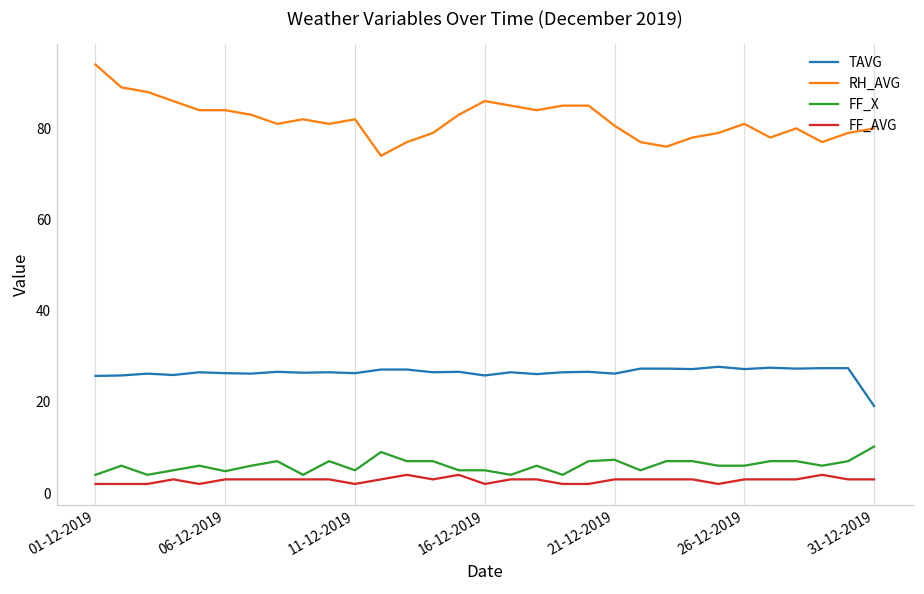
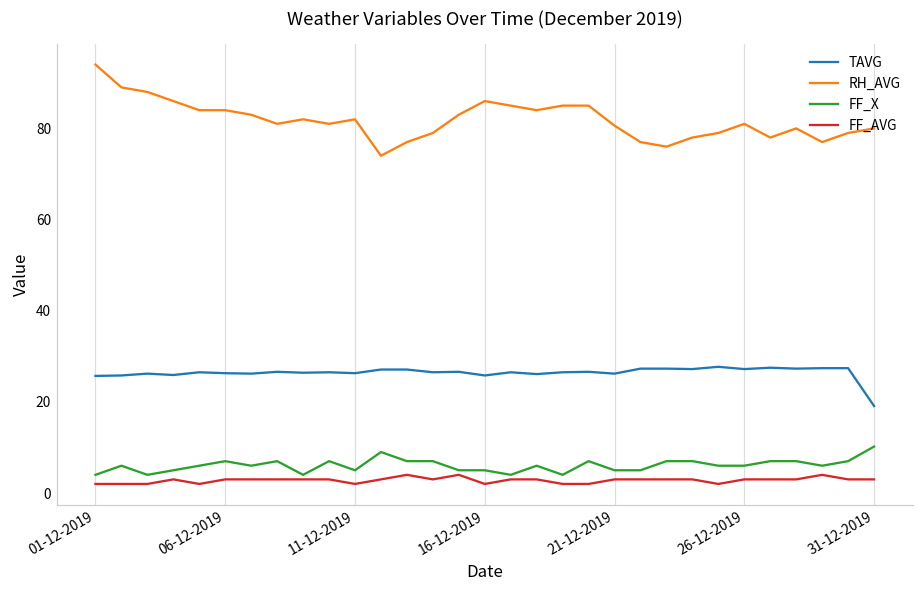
  {
    "TAVG": {
      "01-12-2019": 26,
      "06-12-2019": 26,
      "11-12-2019": 26,
      "16-12-2019": 26,
      "21-12-2019": 26,
      "26-12-2019": 27,
      "31-12-2019": 19
    },
    "RH_AVG": {
      "01-12-2019": 94,
      "06-12-2019": 84,
      "11-12-2019": 82,
      "16-12-2019": 86,
      "21-12-2019": 81,
      "26-12-2019": 81,
      "31-12-2019": 80
    },
    "FF_X": {
      "01-12-2019": 4,
-     "06-12-2019": 5,
+     "06-12-2019": 7,
      "11-12-2019": 5,
      "16-12-2019": 5,
-     "21-12-2019": 7,
+     "21-12-2019": 5,
      "26-12-2019": 6,
      "31-12-2019": 10
    },
    "FF_AVG": {
      "01-12-2019": 2,
      "06-12-2019": 3,
      "11-12-2019": 2,
      "16-12-2019": 2,
      "21-12-2019": 3,
      "26-12-2019": 3,
      "31-12-2019": 3
    }
  }
